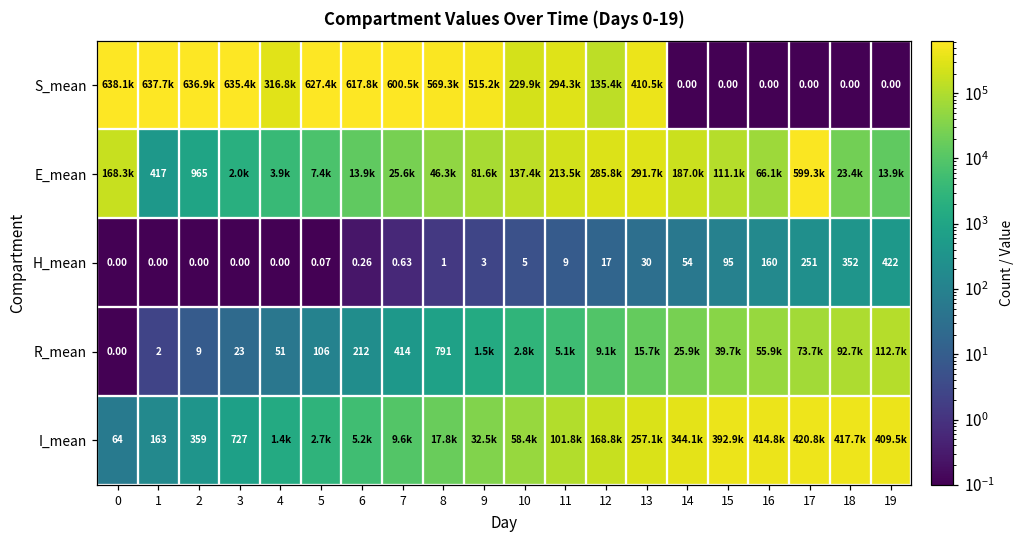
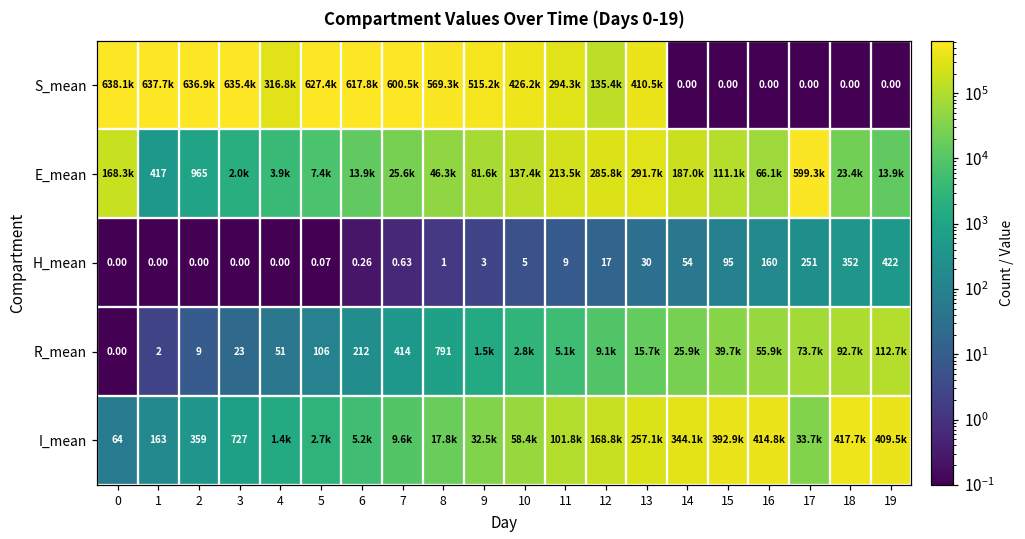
  {
    "S_mean": {
      "0": "638.1k",
      "1": "637.7k",
      "2": "636.9k",
      "3": "635.4k",
      "4": "316.8k",
      "5": "627.4k",
      "6": "617.8k",
      "7": "600.5k",
      "8": "569.3k",
      "9": "515.2k",
-     "10": "229.9k",
+     "10": "426.2k",
      "11": "294.3k",
      "12": "135.4k",
      "13": "410.5k",
      "14": "0.00",
      "15": "0.00",
      "16": "0.00",
      "17": "0.00",
      "18": "0.00",
      "19": "0.00"
    },
    "E_mean": {
      "0": "168.3k",
      "1": "417",
      "2": "965",
      "3": "2.0k",
      "4": "3.9k",
      "5": "7.4k",
      "6": "13.9k",
      "7": "25.6k",
      "8": "46.3k",
      "9": "81.6k",
      "10": "137.4k",
      "11": "213.5k",
      "12": "285.8k",
      "13": "291.7k",
      "14": "187.0k",
      "15": "111.1k",
      "16": "66.1k",
      "17": "599.3k",
      "18": "23.4k",
      "19": "13.9k"
    },
    "H_mean": {
      "0": "0.00",
      "1": "0.00",
      "2": "0.00",
      "3": "0.00",
      "4": "0.00",
      "5": "0.07",
      "6": "0.26",
      "7": "0.63",
      "8": "1",
      "9": "3",
      "10": "5",
      "11": "9",
      "12": "17",
      "13": "30",
      "14": "54",
      "15": "95",
      "16": "160",
      "17": "251",
      "18": "352",
      "19": "422"
    },
    "R_mean": {
      "0": "0.00",
      "1": "2",
      "2": "9",
      "3": "23",
      "4": "51",
      "5": "106",
      "6": "212",
      "7": "414",
      "8": "791",
      "9": "1.5k",
      "10": "2.8k",
      "11": "5.1k",
      "12": "9.1k",
      "13": "15.7k",
      "14": "25.9k",
      "15": "39.7k",
      "16": "55.9k",
      "17": "73.7k",
      "18": "92.7k",
      "19": "112.7k"
    },
    "I_mean": {
      "0": "64",
      "1": "163",
      "2": "359",
      "3": "727",
      "4": "1.4k",
      "5": "2.7k",
      "6": "5.2k",
      "7": "9.6k",
      "8": "17.8k",
      "9": "32.5k",
      "10": "58.4k",
      "11": "101.8k",
      "12": "168.8k",
      "13": "257.1k",
      "14": "344.1k",
      "15": "392.9k",
      "16": "414.8k",
-     "17": "420.8k",
+     "17": "33.7k",
      "18": "417.7k",
      "19": "409.5k"
    }
  }
